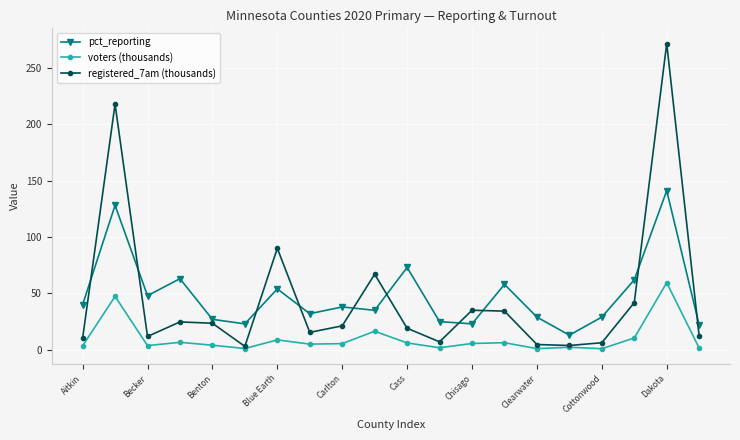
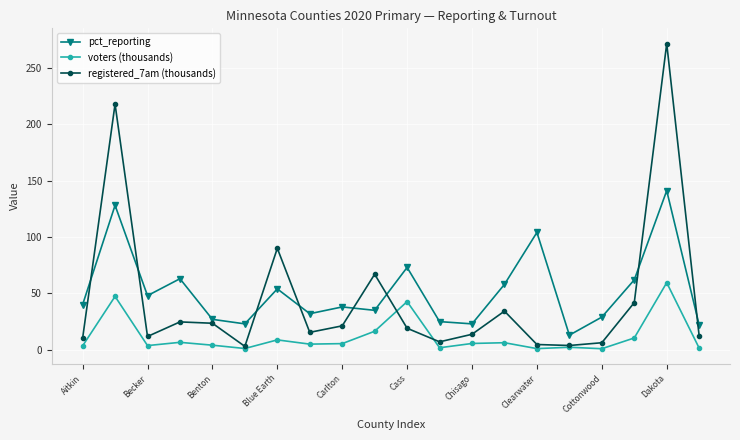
  {
    "pct_reporting": {
      "Aitkin": 40,
      "Becker": 48,
      "Benton": 27,
      "Blue Earth": 54,
      "Carlton": 38,
      "Cass": 73,
      "Chisago": 23,
-     "Clearwater": 29,
+     "Clearwater": 104,
      "Cottonwood": 29,
      "Dakota": 141
    },
    "voters (thousands)": {
      "Aitkin": 3,
      "Becker": 4,
      "Benton": 4,
      "Blue Earth": 9,
      "Carlton": 6,
-     "Cass": 6,
+     "Cass": 43,
      "Chisago": 6,
      "Clearwater": 1,
      "Cottonwood": 1,
      "Dakota": 59
    },
    "registered_7am (thousands)": {
      "Aitkin": 10,
      "Becker": 12,
      "Benton": 24,
      "Blue Earth": 90,
      "Carlton": 21,
      "Cass": 19,
-     "Chisago": 35,
+     "Chisago": 14,
      "Clearwater": 5,
      "Cottonwood": 6,
      "Dakota": 271
    }
  }
